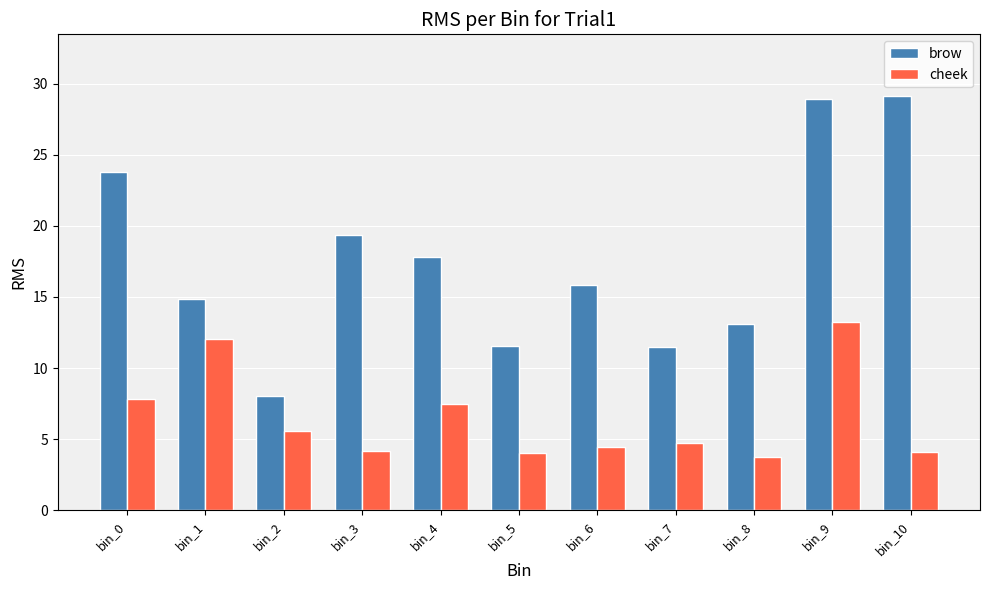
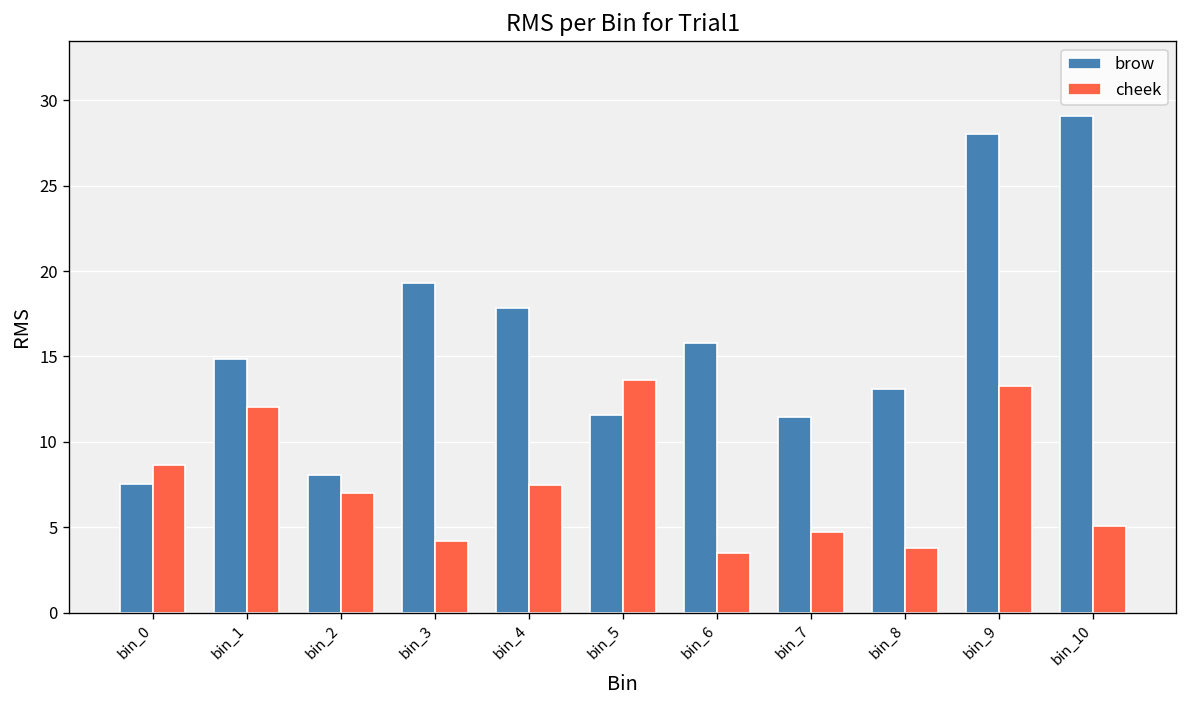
  {
    "brow": {
-     "bin_0": 23.8,
+     "bin_0": 7.6,
      "bin_1": 14.9,
      "bin_2": 8.0,
      "bin_3": 19.3,
      "bin_4": 17.8,
      "bin_5": 11.6,
      "bin_6": 15.8,
      "bin_7": 11.5,
      "bin_8": 13.1,
-     "bin_9": 28.9,
+     "bin_9": 28.0,
      "bin_10": 29.1
    },
    "cheek": {
-     "bin_0": 7.8,
+     "bin_0": 8.6,
      "bin_1": 12.0,
-     "bin_2": 5.6,
+     "bin_2": 7.0,
      "bin_3": 4.2,
      "bin_4": 7.5,
-     "bin_5": 4.0,
-     "bin_6": 4.4,
+     "bin_5": 13.6,
+     "bin_6": 3.5,
      "bin_7": 4.7,
      "bin_8": 3.8,
      "bin_9": 13.3,
-     "bin_10": 4.1
+     "bin_10": 5.1
    }
  }
